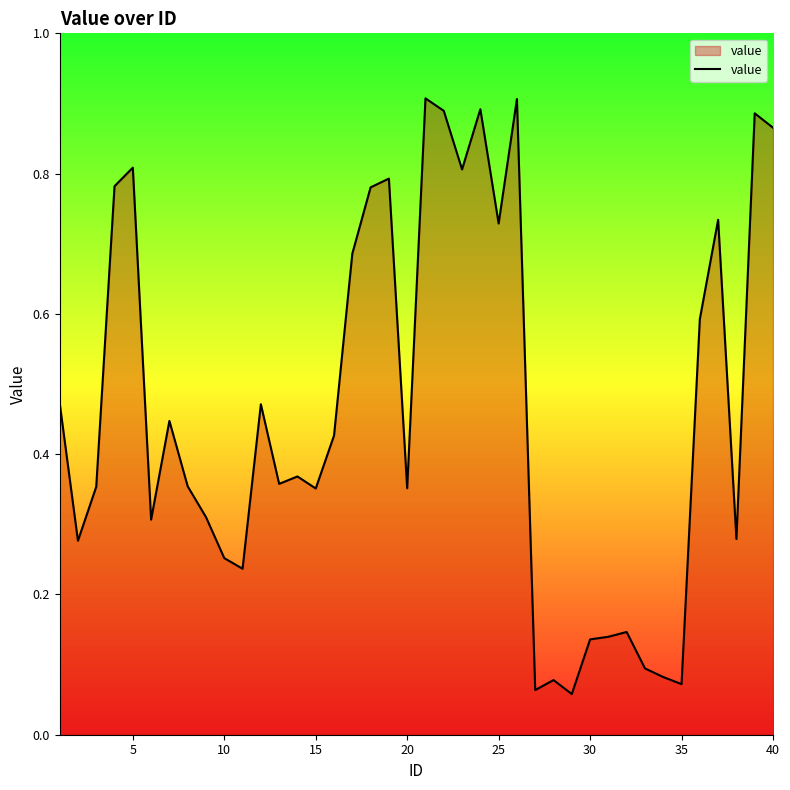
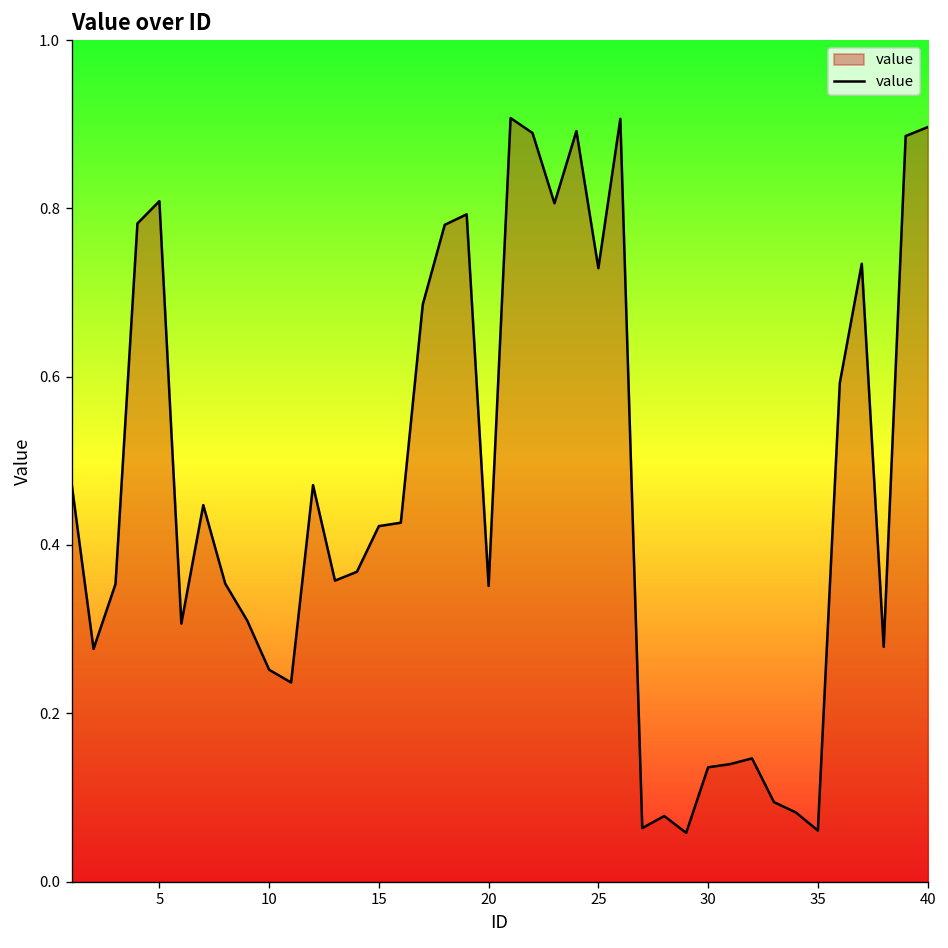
  {
    "5": 0.81,
    "10": 0.25,
-   "15": 0.35,
+   "15": 0.42,
    "20": 0.35,
    "25": 0.73,
    "30": 0.14,
-   "35": 0.07,
-   "40": 0.87
+   "35": 0.06,
+   "40": 0.90
  }
